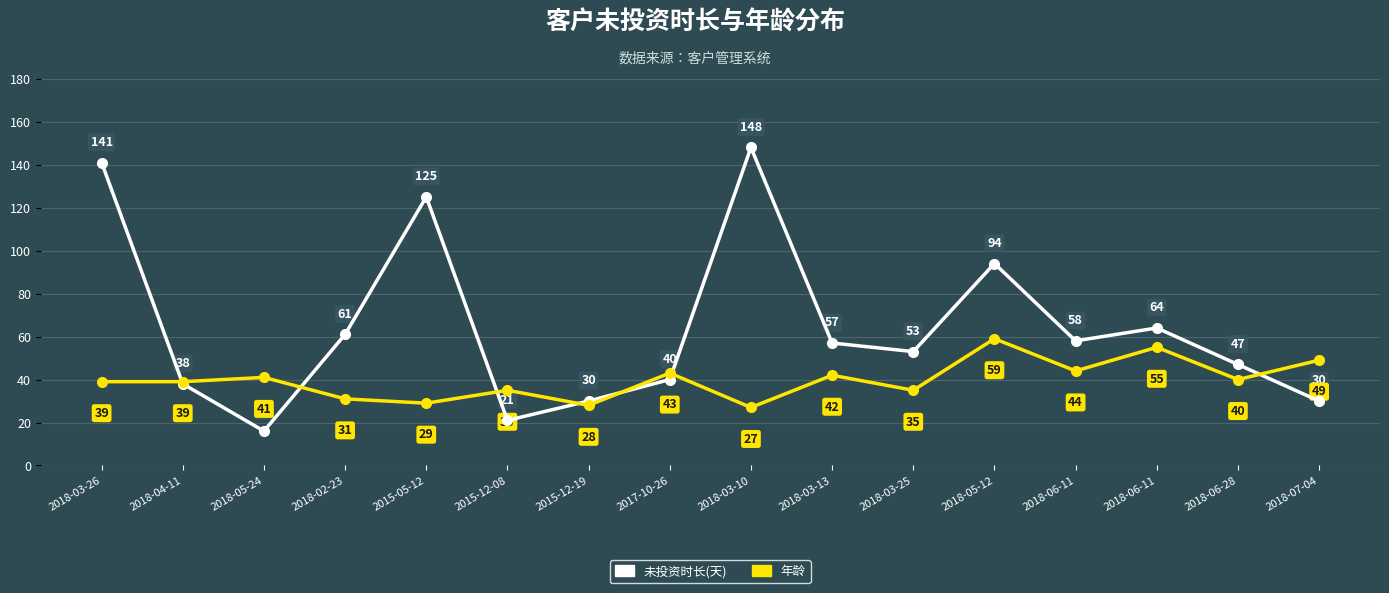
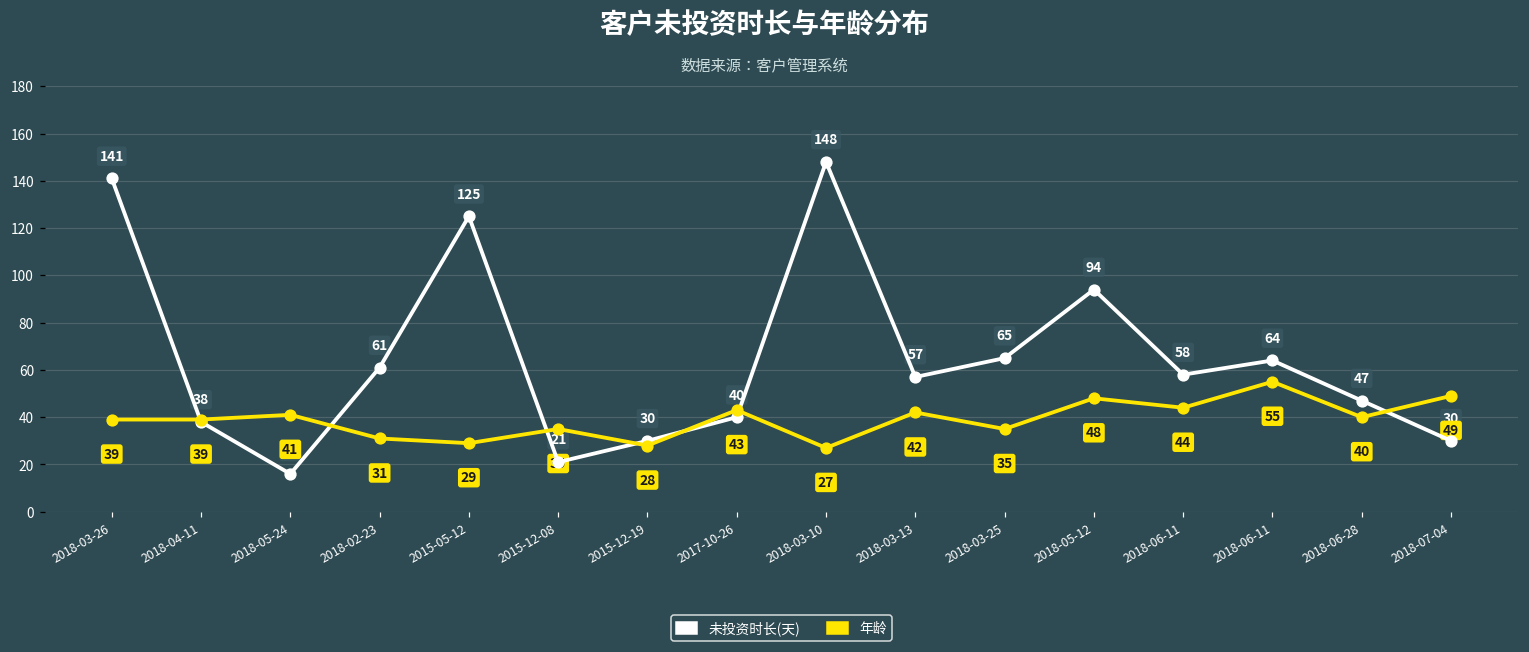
  {
    "未投资时长(天)": {
-     "2018-03-25": 53
+     "2018-03-25": 65
    },
    "年龄": {
-     "2018-05-12": 59
+     "2018-05-12": 48
    }
  }
